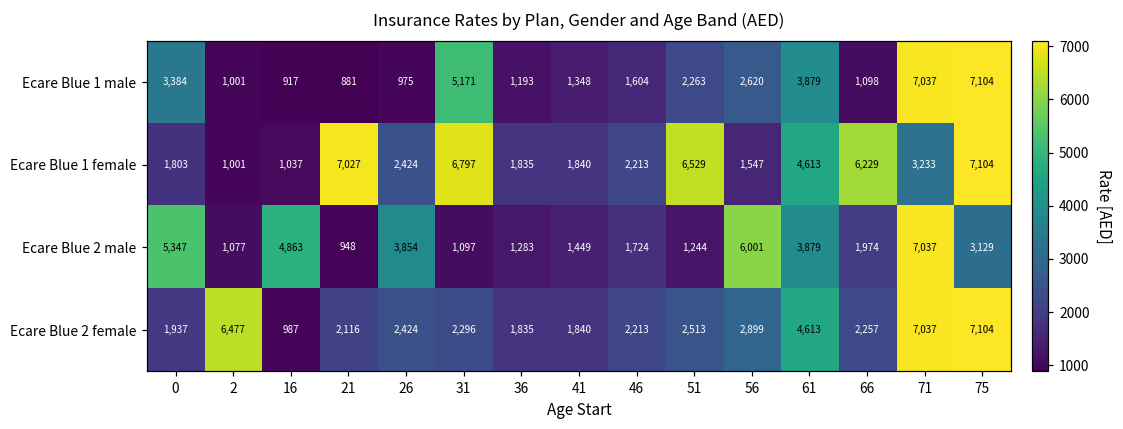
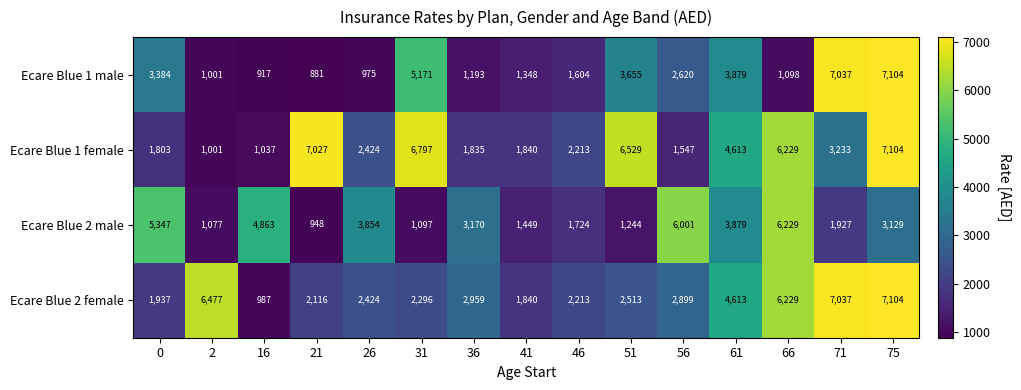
  {
    "Ecare Blue 1 male": {
      "0": "3,384",
      "2": "1,001",
      "16": "917",
      "21": "881",
      "26": "975",
      "31": "5,171",
      "36": "1,193",
      "41": "1,348",
      "46": "1,604",
-     "51": "2,263",
+     "51": "3,655",
      "56": "2,620",
      "61": "3,879",
      "66": "1,098",
      "71": "7,037",
      "75": "7,104"
    },
    "Ecare Blue 1 female": {
      "0": "1,803",
      "2": "1,001",
      "16": "1,037",
      "21": "7,027",
      "26": "2,424",
      "31": "6,797",
      "36": "1,835",
      "41": "1,840",
      "46": "2,213",
      "51": "6,529",
      "56": "1,547",
      "61": "4,613",
      "66": "6,229",
      "71": "3,233",
      "75": "7,104"
    },
    "Ecare Blue 2 male": {
      "0": "5,347",
      "2": "1,077",
      "16": "4,863",
      "21": "948",
      "26": "3,854",
      "31": "1,097",
-     "36": "1,283",
+     "36": "3,170",
      "41": "1,449",
      "46": "1,724",
      "51": "1,244",
      "56": "6,001",
      "61": "3,879",
-     "66": "1,974",
-     "71": "7,037",
+     "66": "6,229",
+     "71": "1,927",
      "75": "3,129"
    },
    "Ecare Blue 2 female": {
      "0": "1,937",
      "2": "6,477",
      "16": "987",
      "21": "2,116",
      "26": "2,424",
      "31": "2,296",
-     "36": "1,835",
+     "36": "2,959",
      "41": "1,840",
      "46": "2,213",
      "51": "2,513",
      "56": "2,899",
      "61": "4,613",
-     "66": "2,257",
+     "66": "6,229",
      "71": "7,037",
      "75": "7,104"
    }
  }
